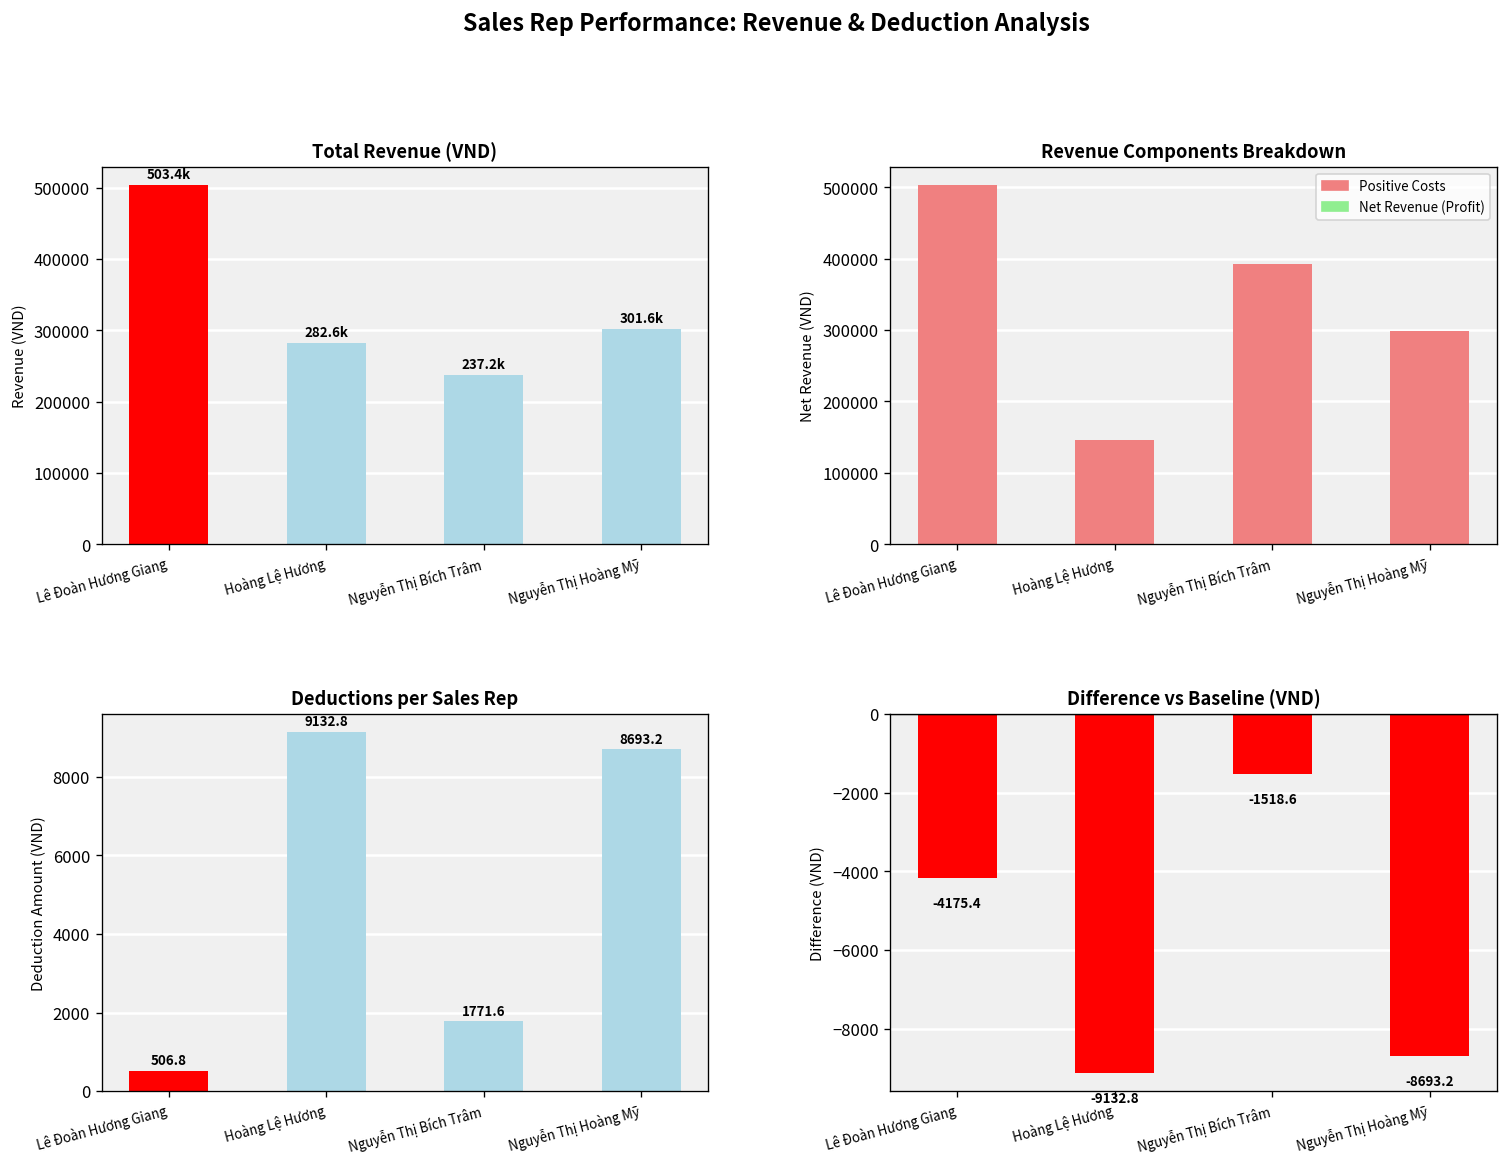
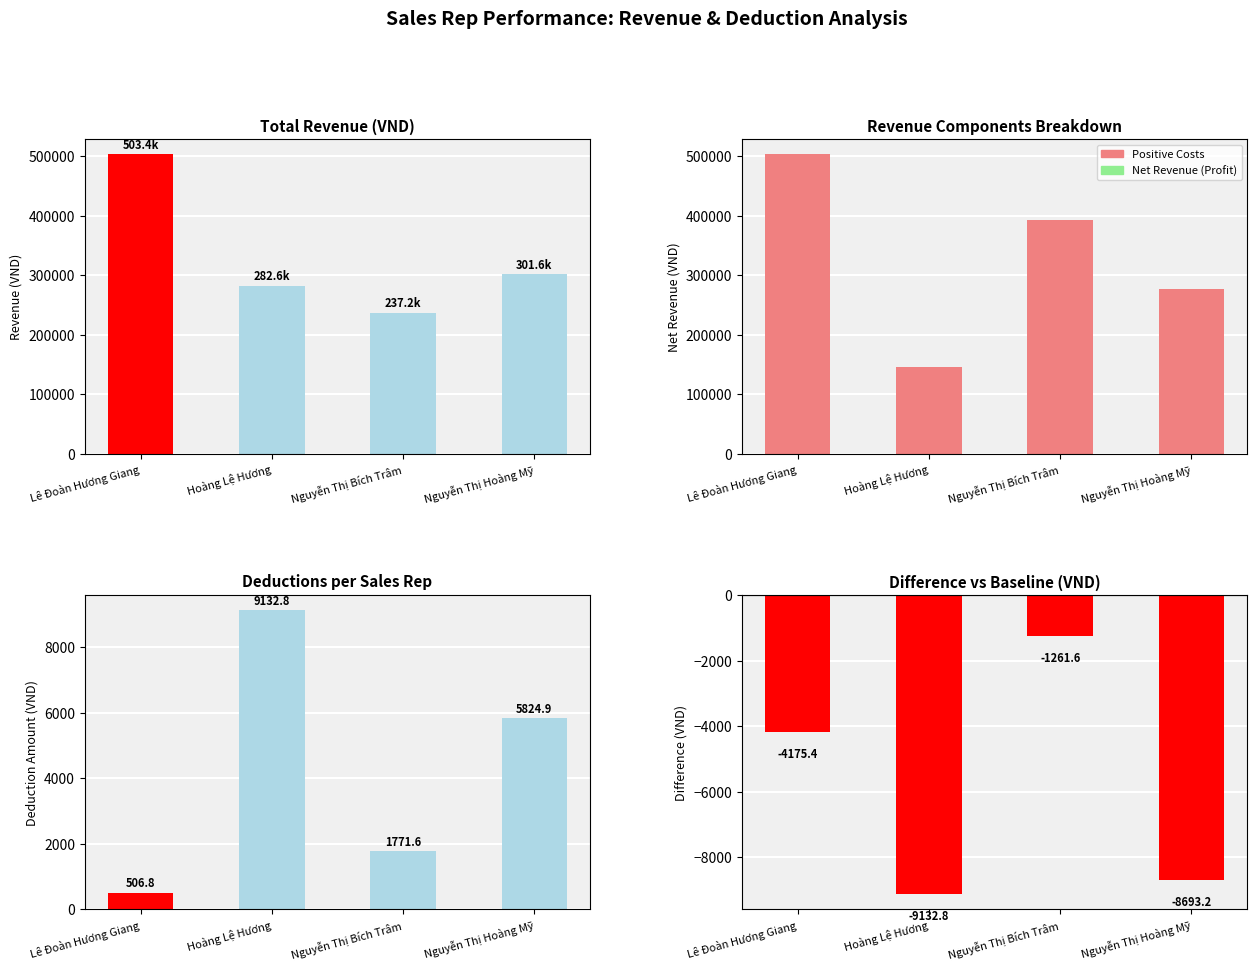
  {
    "Total Revenue (VND)": {
      "Lê Đoàn Hương Giang": "503.4k",
      "Hoàng Lệ Hương": "282.6k",
      "Nguyễn Thị Bích Trâm": "237.2k",
      "Nguyễn Thị Hoàng Mỹ": "301.6k"
    },
    "Revenue Components Breakdown": {
      "Lê Đoàn Hương Giang": "500000",
      "Hoàng Lệ Hương": "150000",
      "Nguyễn Thị Bích Trâm": "390000",
-     "Nguyễn Thị Hoàng Mỹ": "300000"
+     "Nguyễn Thị Hoàng Mỹ": "280000"
    },
    "Deductions per Sales Rep": {
      "Lê Đoàn Hương Giang": "506.8",
      "Hoàng Lệ Hương": "9132.8",
      "Nguyễn Thị Bích Trâm": "1771.6",
-     "Nguyễn Thị Hoàng Mỹ": "8693.2"
+     "Nguyễn Thị Hoàng Mỹ": "5824.9"
    },
    "Difference vs Baseline (VND)": {
      "Lê Đoàn Hương Giang": "-4175.4",
      "Hoàng Lệ Hương": "-9132.8",
-     "Nguyễn Thị Bích Trâm": "-1518.6",
+     "Nguyễn Thị Bích Trâm": "-1261.6",
      "Nguyễn Thị Hoàng Mỹ": "-8693.2"
    }
  }
